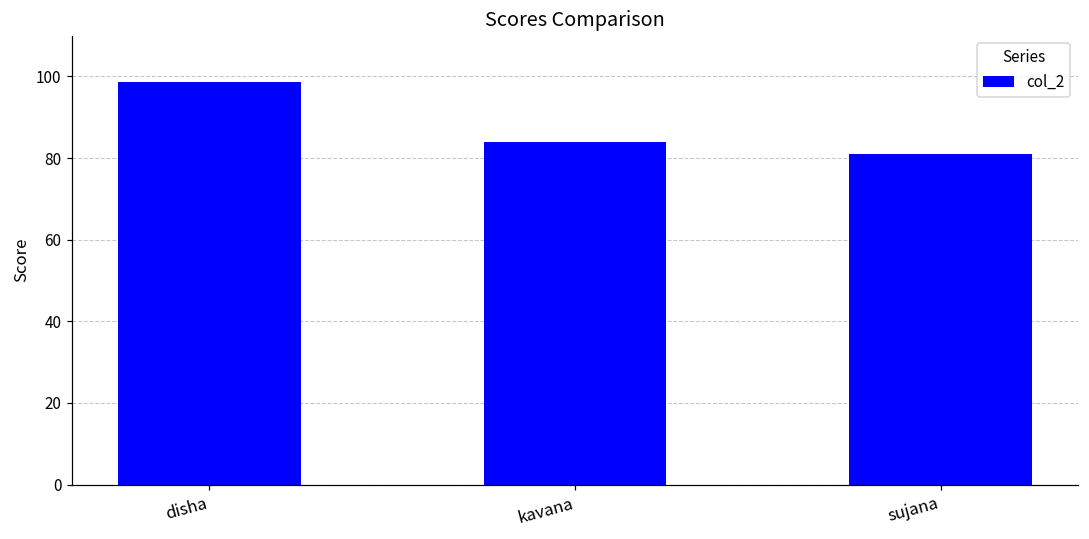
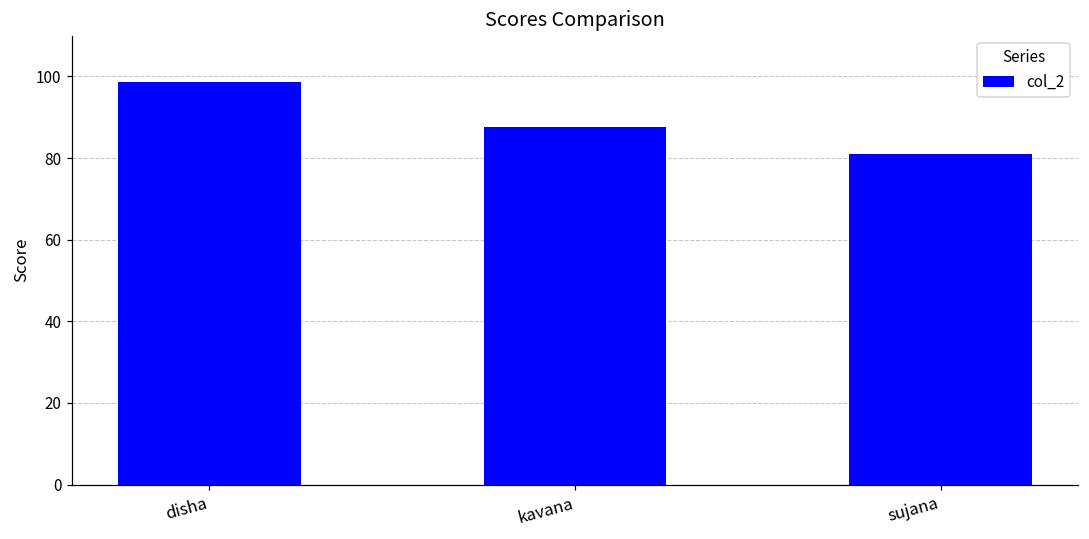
  {
    "disha": 99,
-   "kavana": 84,
+   "kavana": 88,
    "sujana": 81
  }
